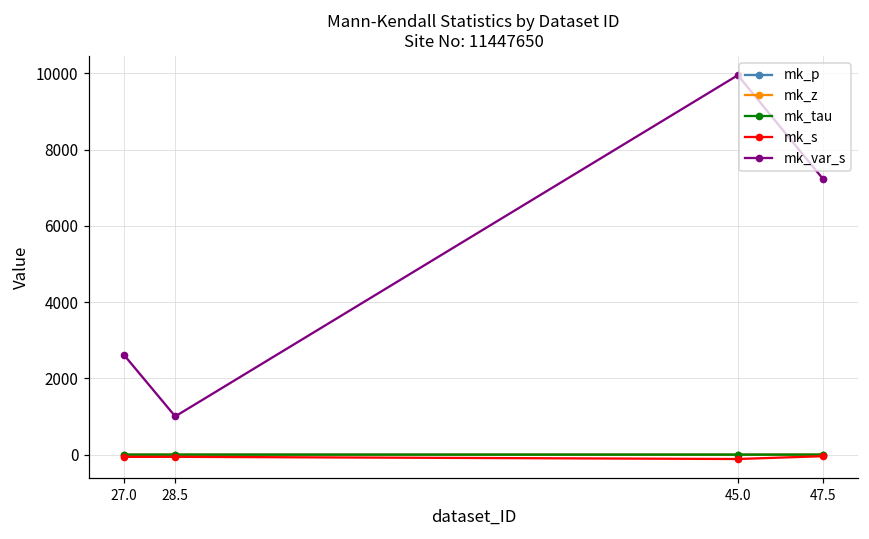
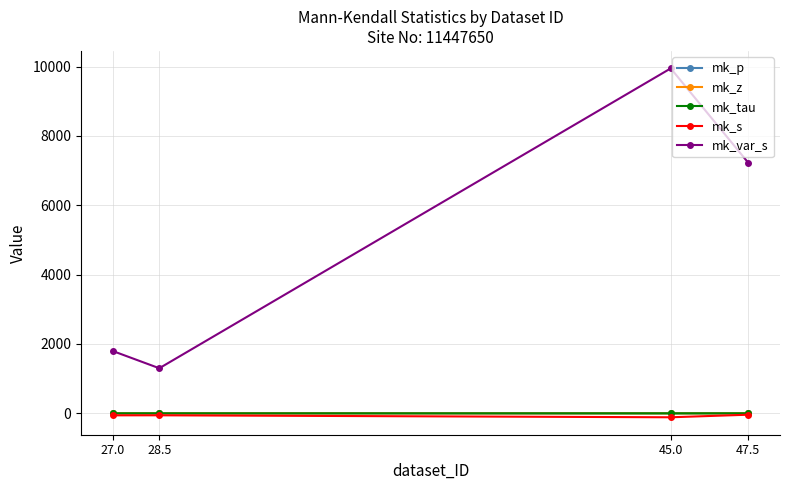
  {
    "mk_tau": {
      "45.0": 0
    },
    "mk_s": {
      "45.0": -100
    },
    "mk_var_s": {
-     "27.0": 2600,
-     "28.5": 1000,
+     "27.0": 1800,
+     "28.5": 1300,
      "45.0": 10000,
      "47.5": 7200
    }
  }
